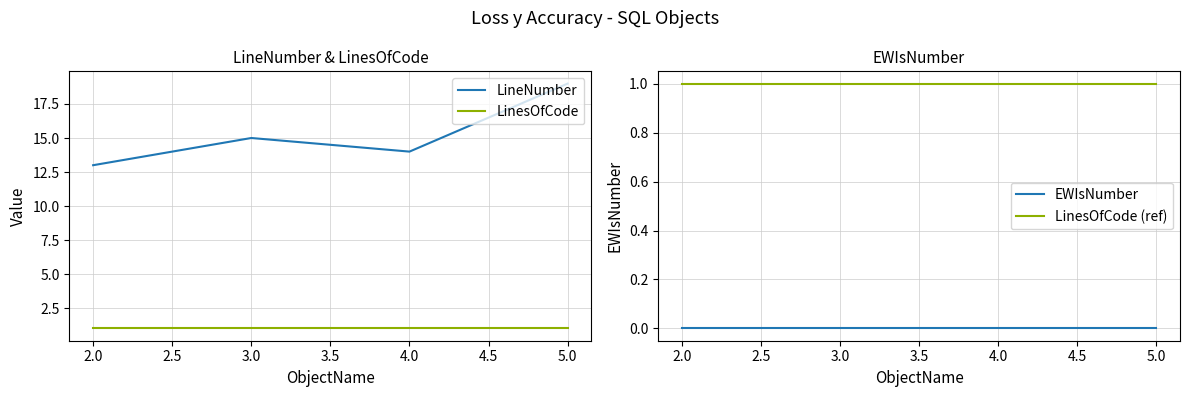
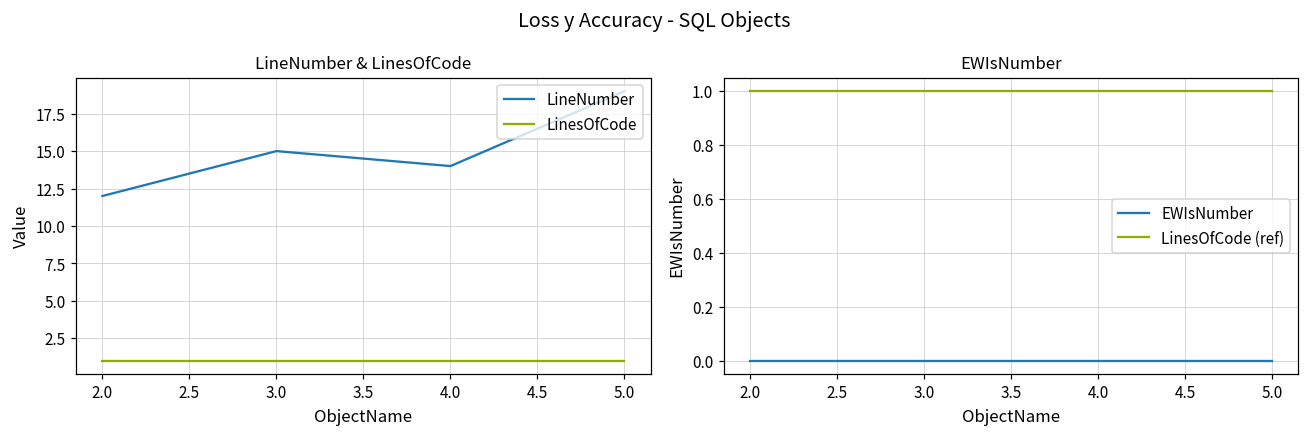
  {
    "LineNumber & LinesOfCode": {
      "LineNumber": {
-       "2.0": 13,
+       "2.0": 12,
        "3.0": 15,
        "4.0": 14
      },
      "LinesOfCode": {
        "2.0": 1,
        "3.0": 1,
        "4.0": 1,
        "5.0": 1
      }
    },
    "EWIsNumber": {
      "EWIsNumber": {
        "2.0": 0.00,
        "3.0": 0.00,
        "4.0": 0.00,
        "5.0": 0.00
      },
      "LinesOfCode (ref)": {
        "2.0": 1.00,
        "3.0": 1.00,
        "4.0": 1.00,
        "5.0": 1.00
      }
    }
  }
